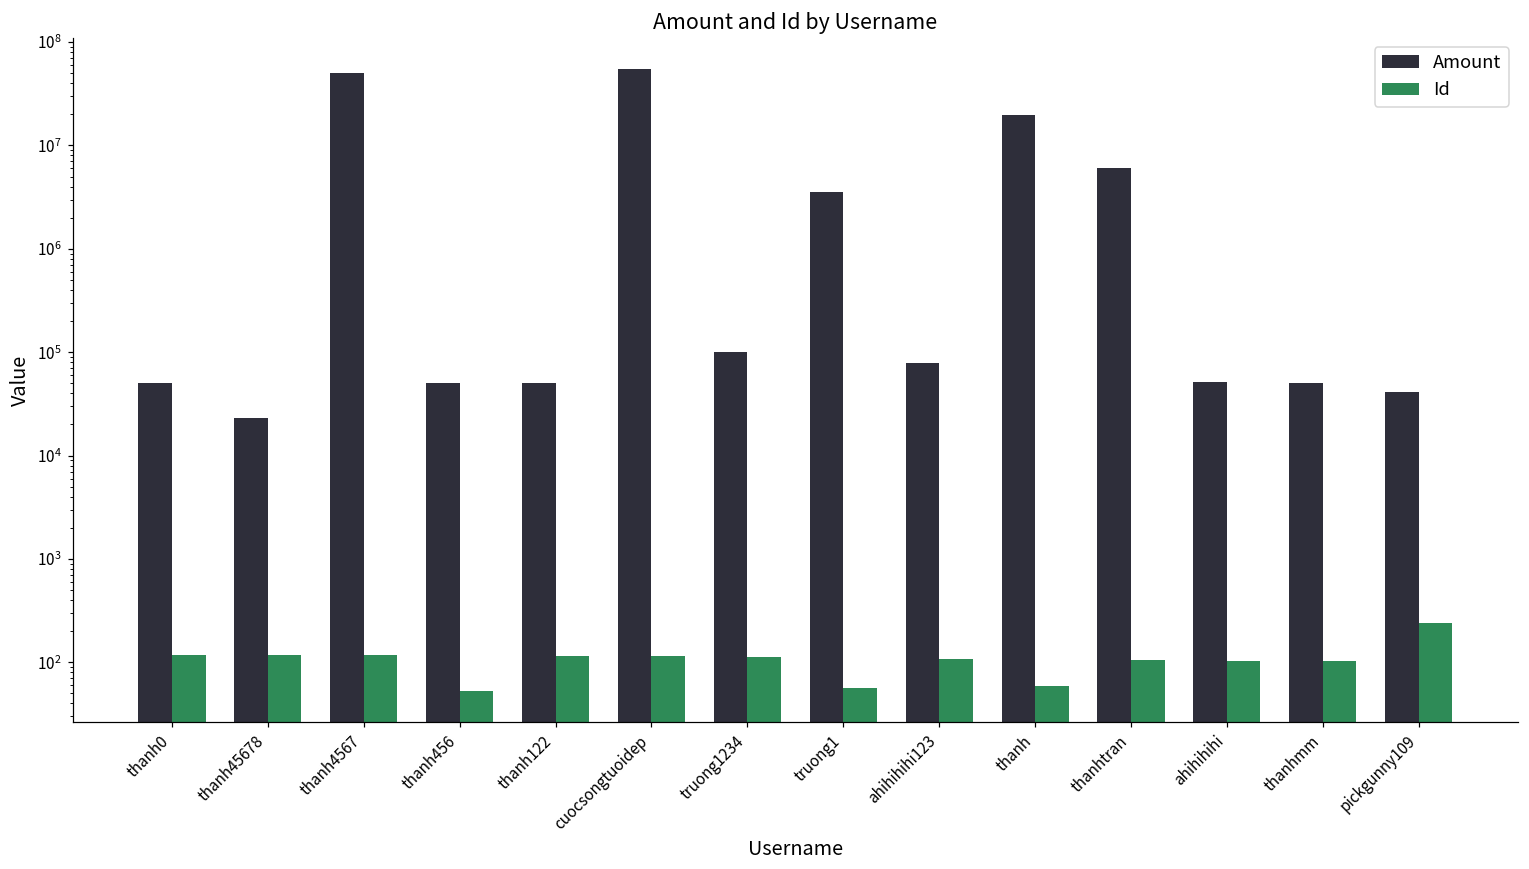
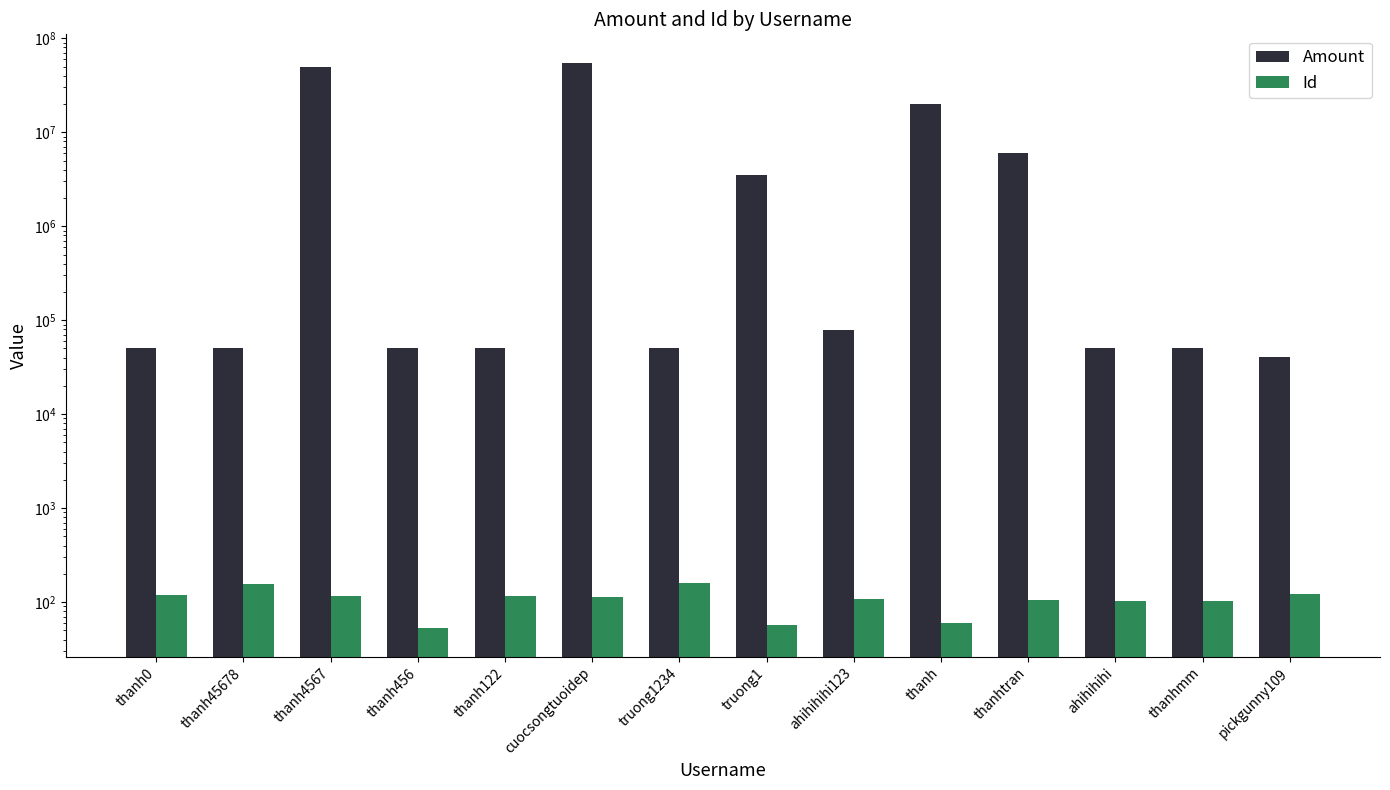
  {
    "Amount": {
      "thanh0": 50000,
-     "thanh45678": 23000,
+     "thanh45678": 50000,
      "thanh4567": 50000000,
      "thanh456": 50000,
      "thanh122": 50000,
      "cuocsongtuoidep": 60000000,
-     "truong1234": 100000,
+     "truong1234": 50000,
      "truong1": 3500000,
      "ahihihihi123": 80000,
      "thanh": 20000000,
      "thanhtran": 6000000,
      "ahihihihi": 50000,
      "thanhmm": 50000,
      "pickgunny109": 40000
    },
    "Id": {
      "thanh0": 120,
-     "thanh45678": 120,
+     "thanh45678": 160,
      "thanh4567": 120,
      "thanh456": 50,
      "thanh122": 120,
      "cuocsongtuoidep": 110,
-     "truong1234": 110,
+     "truong1234": 160,
      "truong1": 60,
      "ahihihihi123": 110,
      "thanh": 60,
      "thanhtran": 110,
      "ahihihihi": 100,
      "thanhmm": 100,
-     "pickgunny109": 240
+     "pickgunny109": 120
    }
  }
